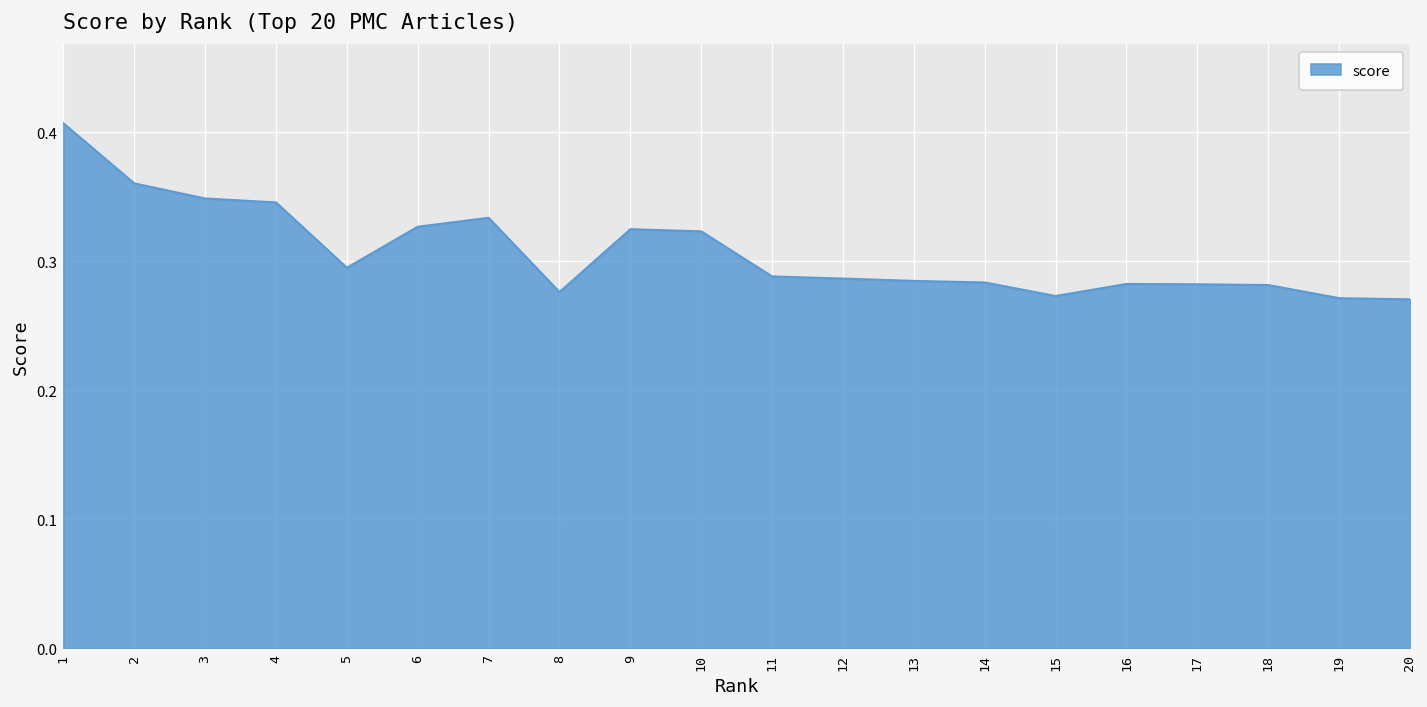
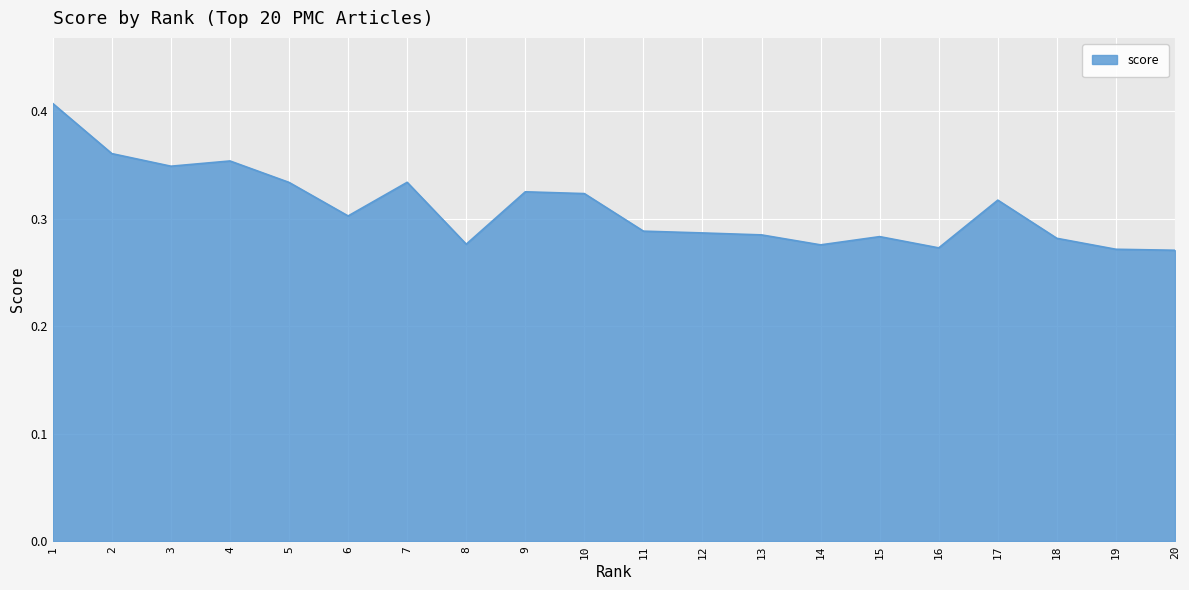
  {
    "1": 0.407,
    "2": 0.360,
    "3": 0.349,
-   "4": 0.346,
-   "5": 0.295,
-   "6": 0.327,
+   "4": 0.354,
+   "5": 0.334,
+   "6": 0.302,
    "7": 0.334,
    "8": 0.276,
    "9": 0.325,
    "10": 0.323,
    "11": 0.288,
    "12": 0.287,
    "13": 0.285,
-   "14": 0.284,
-   "15": 0.273,
-   "16": 0.282,
-   "17": 0.282,
+   "14": 0.276,
+   "15": 0.283,
+   "16": 0.273,
+   "17": 0.317,
    "18": 0.282,
    "19": 0.271,
    "20": 0.271
  }
